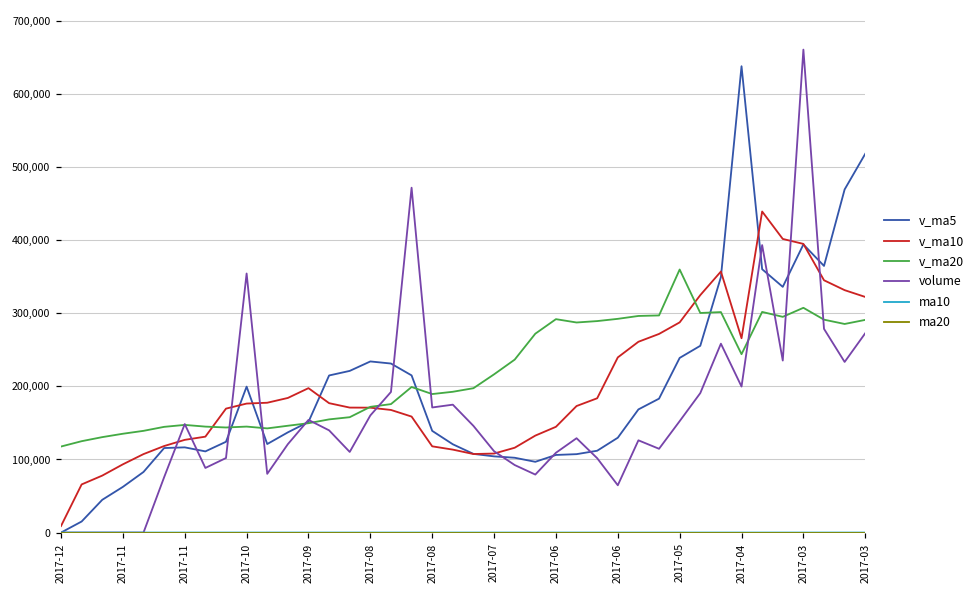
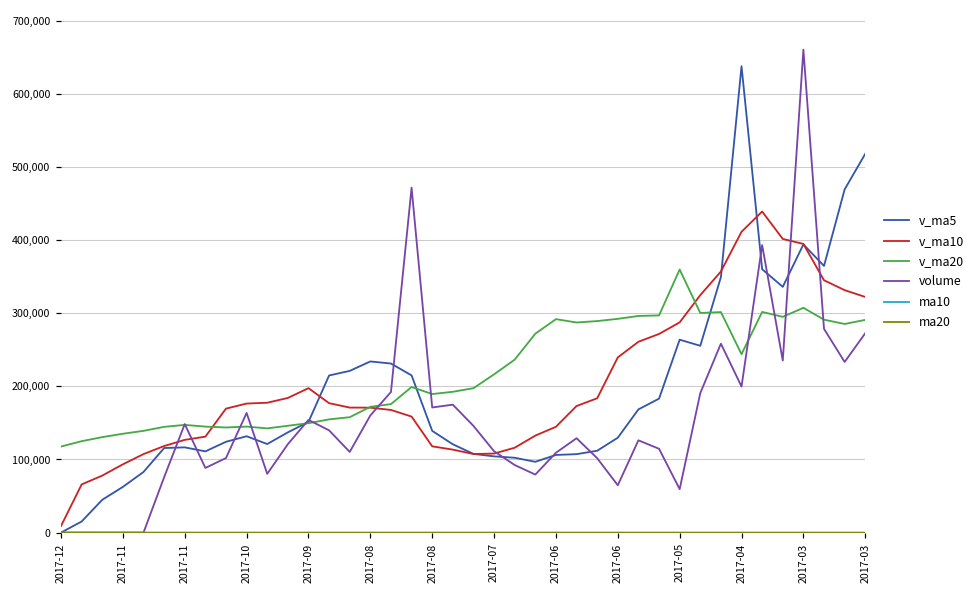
  {
    "v_ma5": {
-     "2017-10": "200,000",
+     "2017-10": "130,000",
      "2017-07": "100,000",
-     "2017-05": "240,000",
+     "2017-05": "260,000",
      "2017-04": "640,000"
    },
    "v_ma10": {
      "2017-12": "10,000",
      "2017-10": "180,000",
      "2017-09": "200,000",
      "2017-05": "290,000",
-     "2017-04": "270,000"
+     "2017-04": "410,000"
    },
    "v_ma20": {
      "2017-12": "120,000",
      "2017-10": "150,000",
      "2017-07": "220,000",
      "2017-05": "360,000",
      "2017-04": "240,000"
    },
    "volume": {
-     "2017-10": "350,000",
-     "2017-05": "150,000",
+     "2017-10": "160,000",
+     "2017-05": "60,000",
      "2017-04": "200,000"
    },
    "ma20": {
      "2017-10": "0",
      "2017-09": "0",
      "2017-07": "0",
      "2017-05": "0",
      "2017-04": "0"
    }
  }
